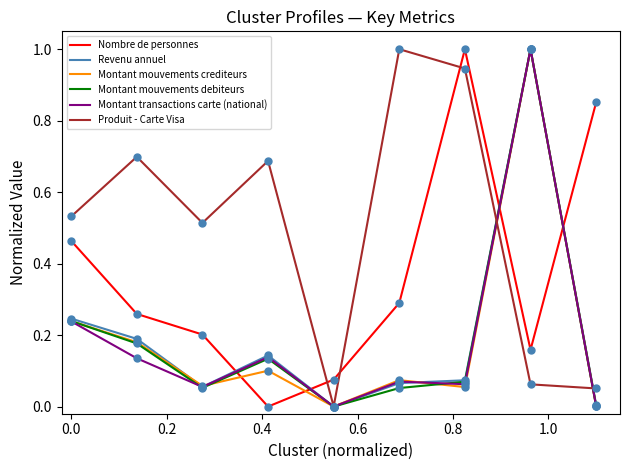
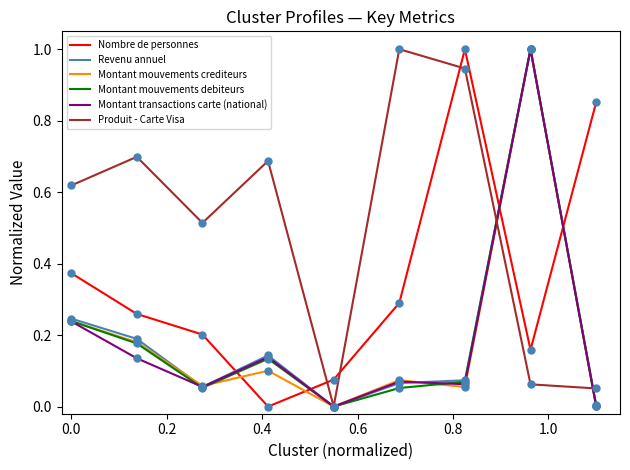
  {
    "Nombre de personnes": {
-     "0.0": 0.46
+     "0.0": 0.37
    },
    "Produit - Carte Visa": {
-     "0.0": 0.53
+     "0.0": 0.62
    }
  }
